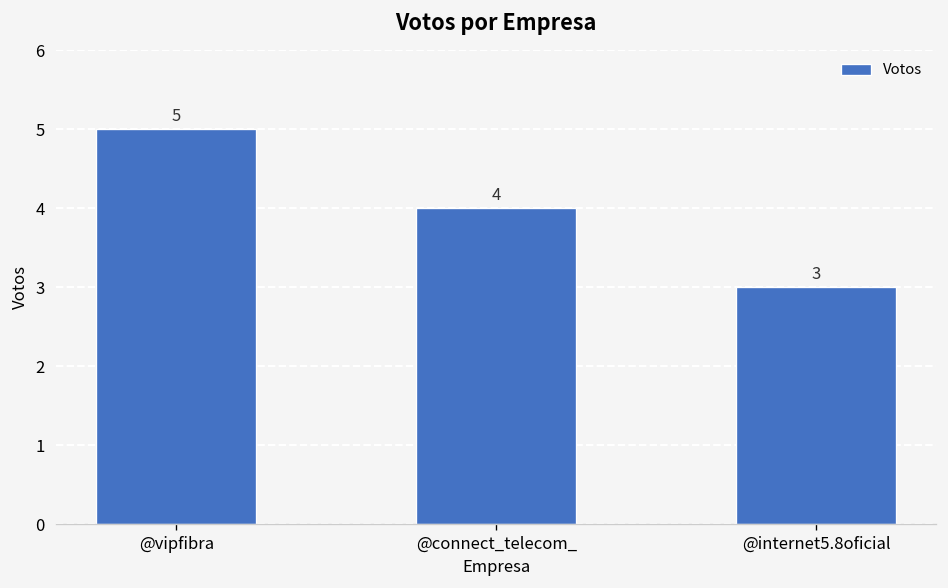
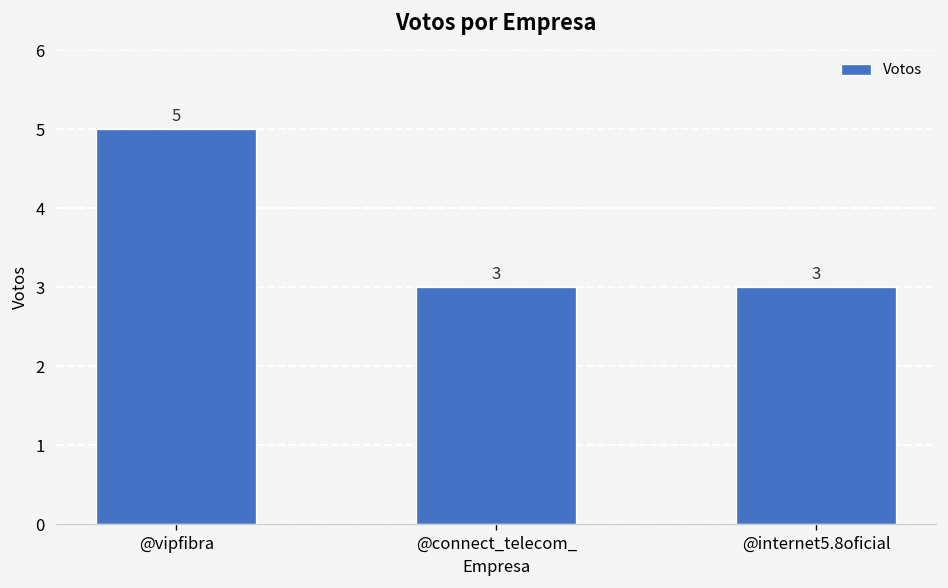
  {
    "@vipfibra": 5,
-   "@connect_telecom_": 4,
+   "@connect_telecom_": 3,
    "@internet5.8oficial": 3
  }
